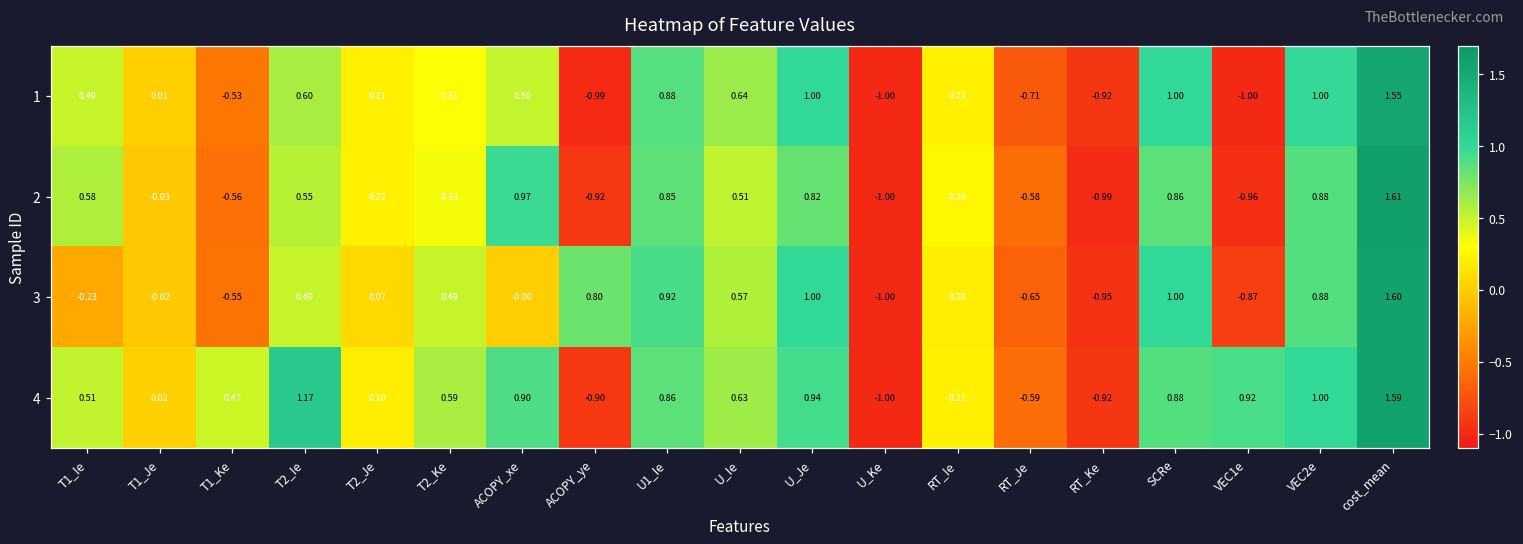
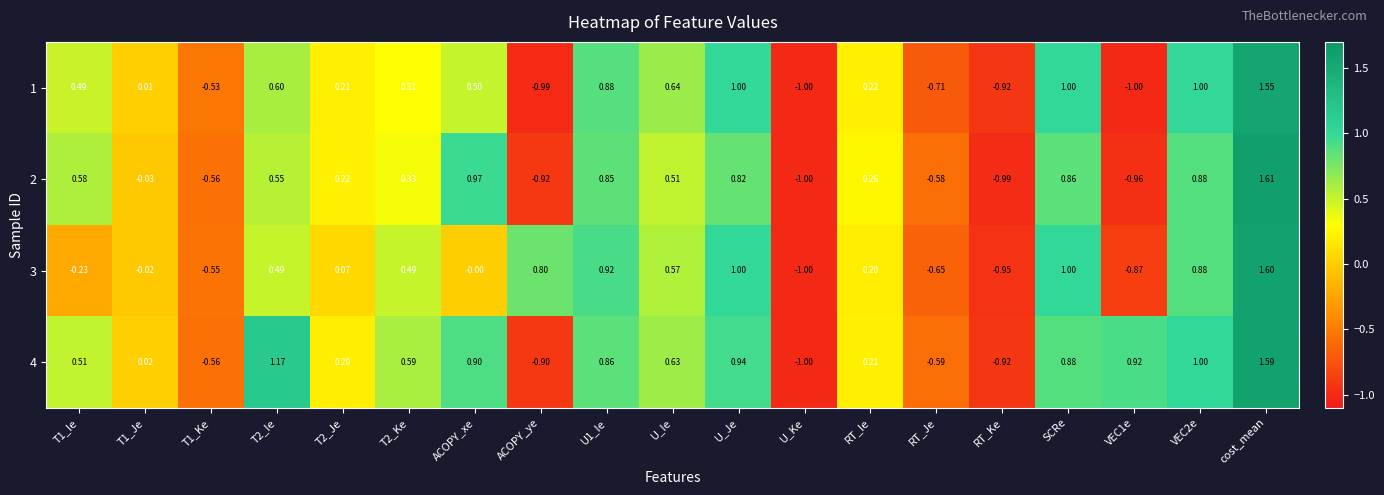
  {
    "1": {
      "T1_Ie": 0.49,
      "T1_Je": 0.01,
      "T1_Ke": -0.53,
      "T2_Ie": 0.60,
      "T2_Je": 0.21,
      "T2_Ke": 0.31,
      "ACOPY_xe": 0.50,
      "ACOPY_ye": -0.99,
      "U1_Ie": 0.88,
      "U_Ie": 0.64,
      "U_Je": 1.00,
      "U_Ke": -1.00,
      "RT_Ie": 0.22,
      "RT_Je": -0.71,
      "RT_Ke": -0.92,
      "SCRe": 1.00,
      "VEC1e": -1.00,
      "VEC2e": 1.00,
      "cost_mean": 1.55
    },
    "2": {
      "T1_Ie": 0.58,
      "T1_Je": -0.03,
      "T1_Ke": -0.56,
      "T2_Ie": 0.55,
      "T2_Je": 0.22,
      "T2_Ke": 0.33,
      "ACOPY_xe": 0.97,
      "ACOPY_ye": -0.92,
      "U1_Ie": 0.85,
      "U_Ie": 0.51,
      "U_Je": 0.82,
      "U_Ke": -1.00,
      "RT_Ie": 0.26,
      "RT_Je": -0.58,
      "RT_Ke": -0.99,
      "SCRe": 0.86,
      "VEC1e": -0.96,
      "VEC2e": 0.88,
      "cost_mean": 1.61
    },
    "3": {
      "T1_Ie": -0.23,
      "T1_Je": -0.02,
      "T1_Ke": -0.55,
      "T2_Ie": 0.49,
      "T2_Je": 0.07,
      "T2_Ke": 0.49,
      "ACOPY_xe": -0.00,
      "ACOPY_ye": 0.80,
      "U1_Ie": 0.92,
      "U_Ie": 0.57,
      "U_Je": 1.00,
      "U_Ke": -1.00,
      "RT_Ie": 0.20,
      "RT_Je": -0.65,
      "RT_Ke": -0.95,
      "SCRe": 1.00,
      "VEC1e": -0.87,
      "VEC2e": 0.88,
      "cost_mean": 1.60
    },
    "4": {
      "T1_Ie": 0.51,
      "T1_Je": 0.02,
-     "T1_Ke": 0.47,
+     "T1_Ke": -0.56,
      "T2_Ie": 1.17,
      "T2_Je": 0.20,
      "T2_Ke": 0.59,
      "ACOPY_xe": 0.90,
      "ACOPY_ye": -0.90,
      "U1_Ie": 0.86,
      "U_Ie": 0.63,
      "U_Je": 0.94,
      "U_Ke": -1.00,
      "RT_Ie": 0.21,
      "RT_Je": -0.59,
      "RT_Ke": -0.92,
      "SCRe": 0.88,
      "VEC1e": 0.92,
      "VEC2e": 1.00,
      "cost_mean": 1.59
    }
  }
